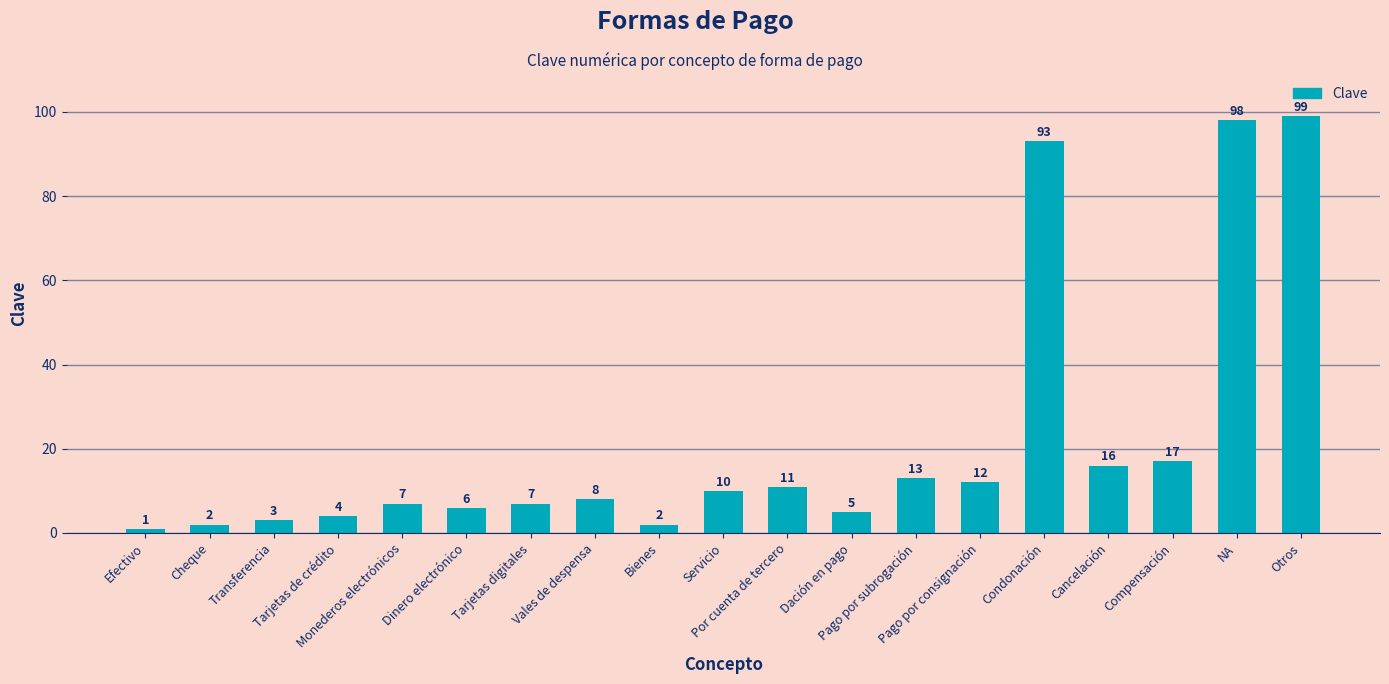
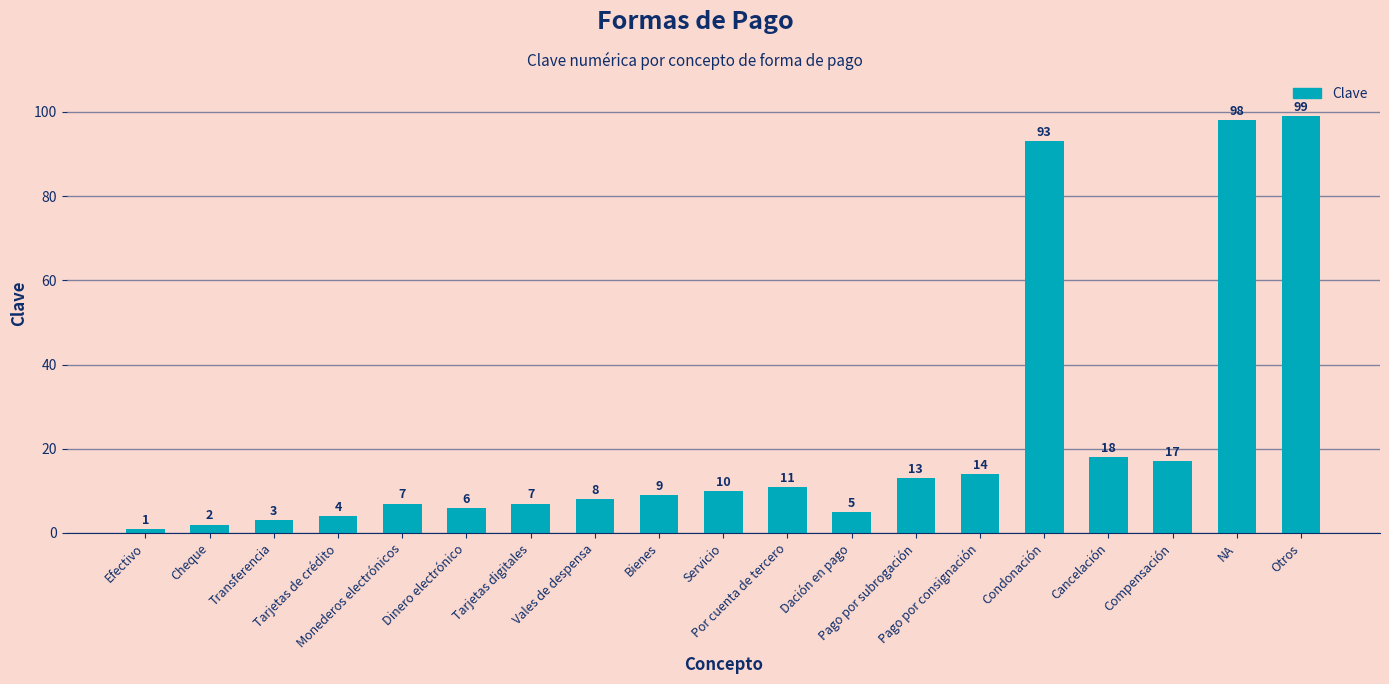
  {
    "Efectivo": 1,
    "Cheque": 2,
    "Transferencia": 3,
    "Tarjetas de crédito": 4,
    "Monederos electrónicos": 7,
    "Dinero electrónico": 6,
    "Tarjetas digitales": 7,
    "Vales de despensa": 8,
-   "Bienes": 2,
+   "Bienes": 9,
    "Servicio": 10,
    "Por cuenta de tercero": 11,
    "Dación en pago": 5,
    "Pago por subrogación": 13,
-   "Pago por consignación": 12,
+   "Pago por consignación": 14,
    "Condonación": 93,
-   "Cancelación": 16,
+   "Cancelación": 18,
    "Compensación": 17,
    "NA": 98,
    "Otros": 99
  }
